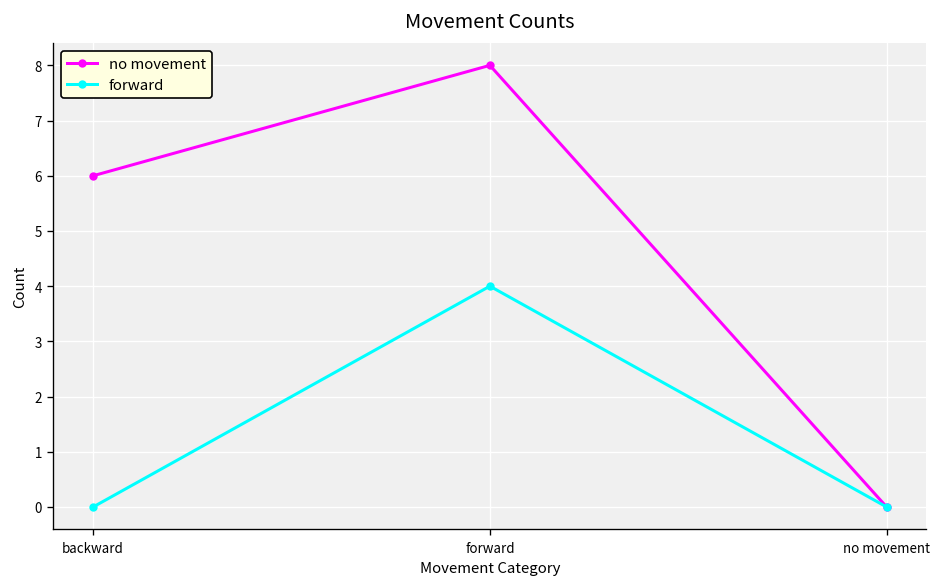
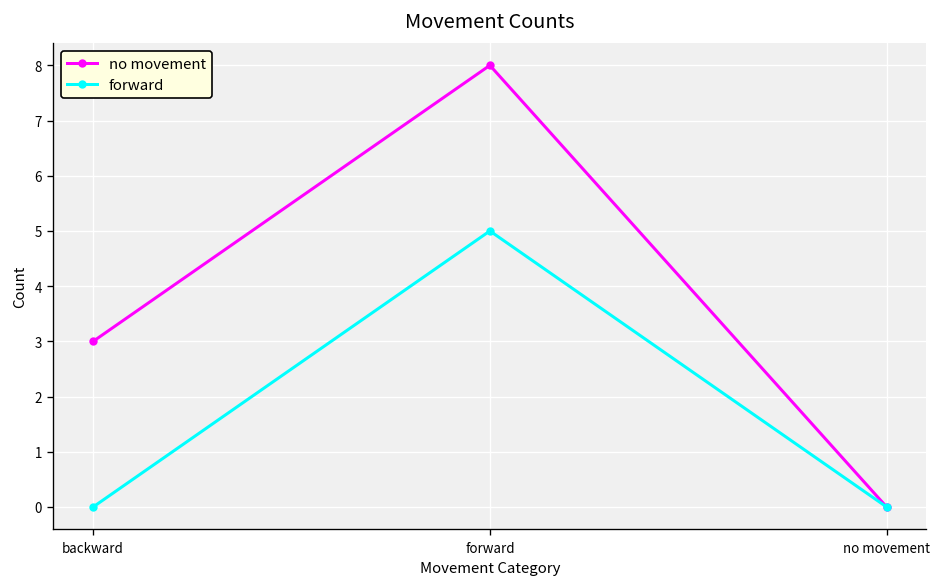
  {
    "no movement": {
-     "backward": 6,
+     "backward": 3,
      "forward": 8
    },
    "forward": {
      "backward": 0,
-     "forward": 4
+     "forward": 5
    }
  }
